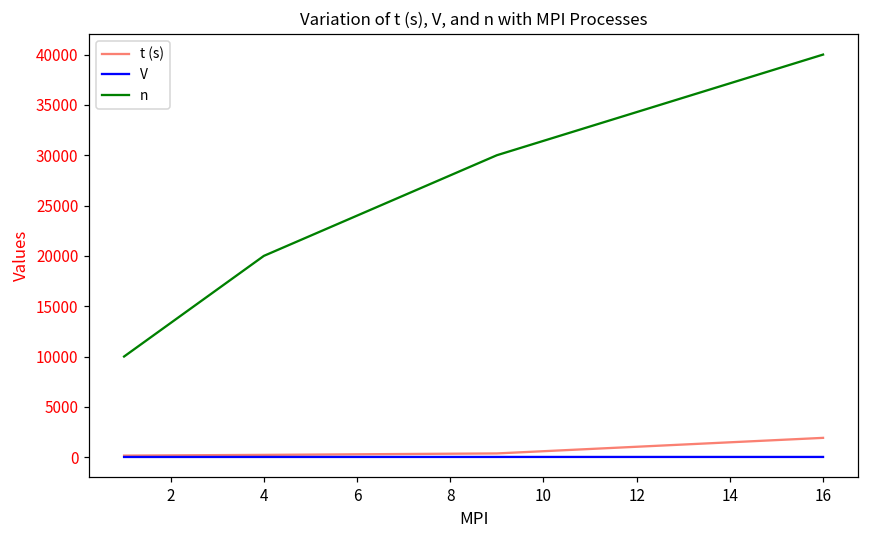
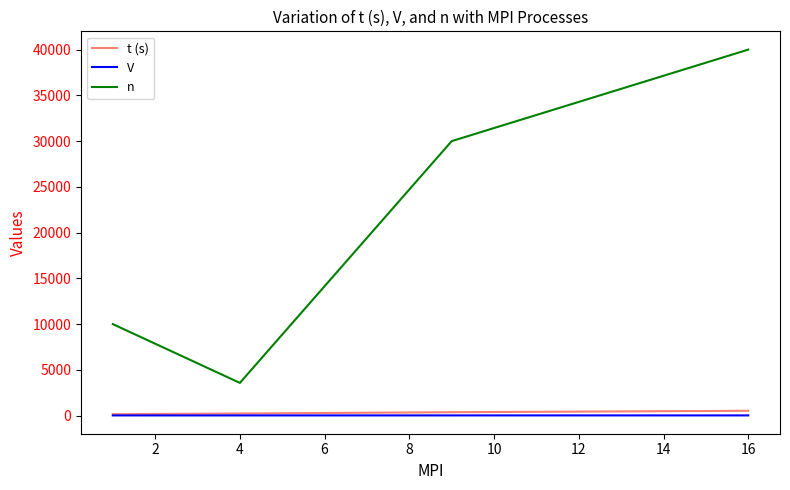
  {
    "t (s)": {
-     "16": 2000
+     "16": 1000
    },
    "V": {
      "16": 0
    },
    "n": {
-     "4": 20000,
+     "4": 4000,
      "16": 40000
    }
  }
